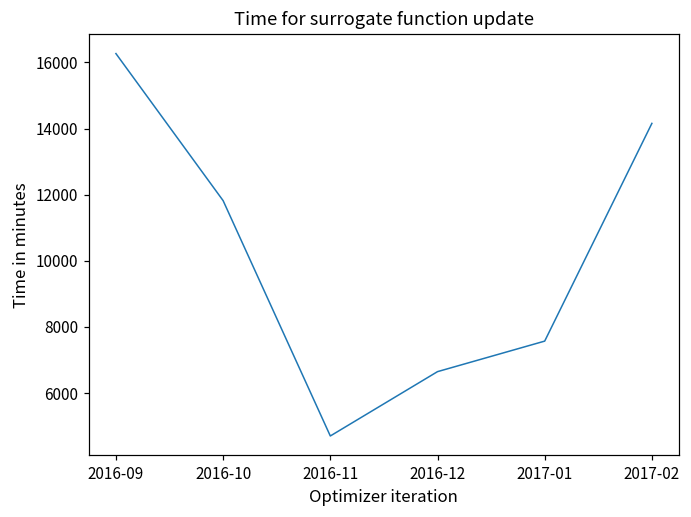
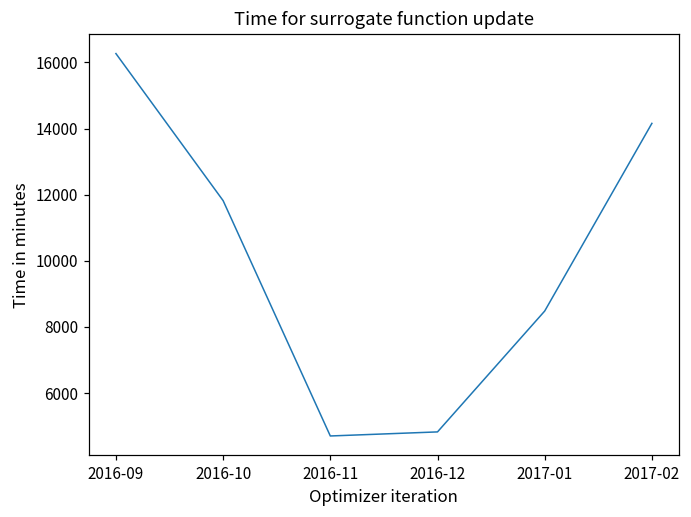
  {
    "2016-09": 16300,
    "2016-10": 11800,
    "2016-11": 4700,
-   "2016-12": 6700,
-   "2017-01": 7600,
+   "2016-12": 4800,
+   "2017-01": 8500,
    "2017-02": 14200
  }
